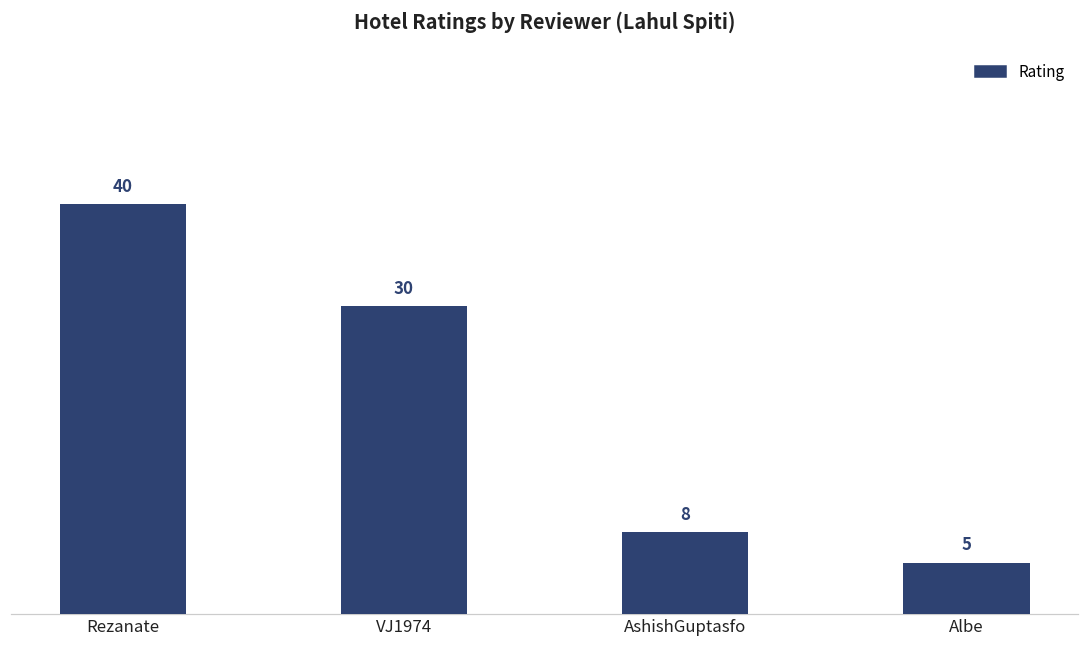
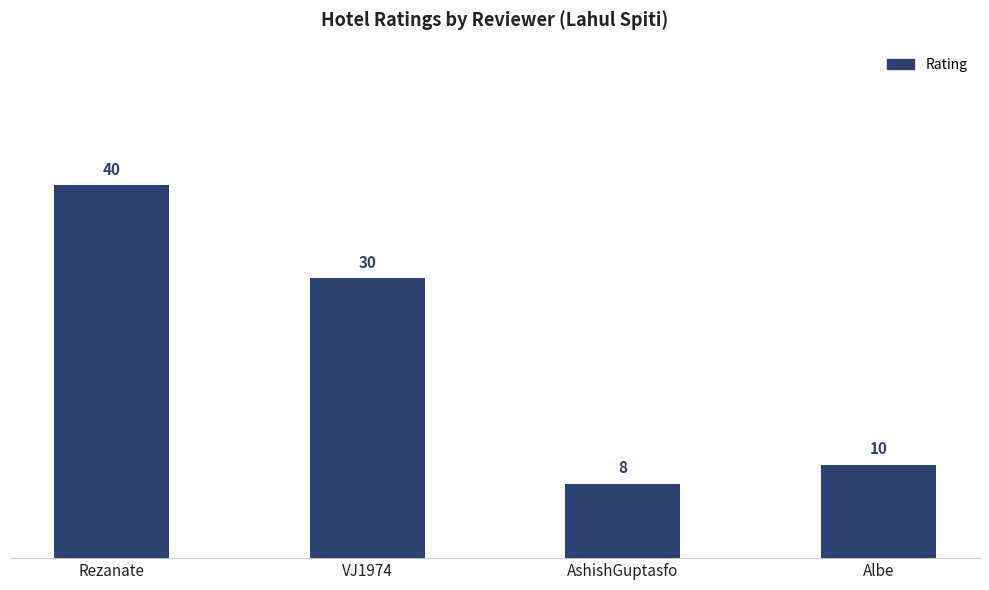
  {
    "Rezanate": 40,
    "VJ1974": 30,
    "AshishGuptasfo": 8,
-   "Albe": 5
+   "Albe": 10
  }
